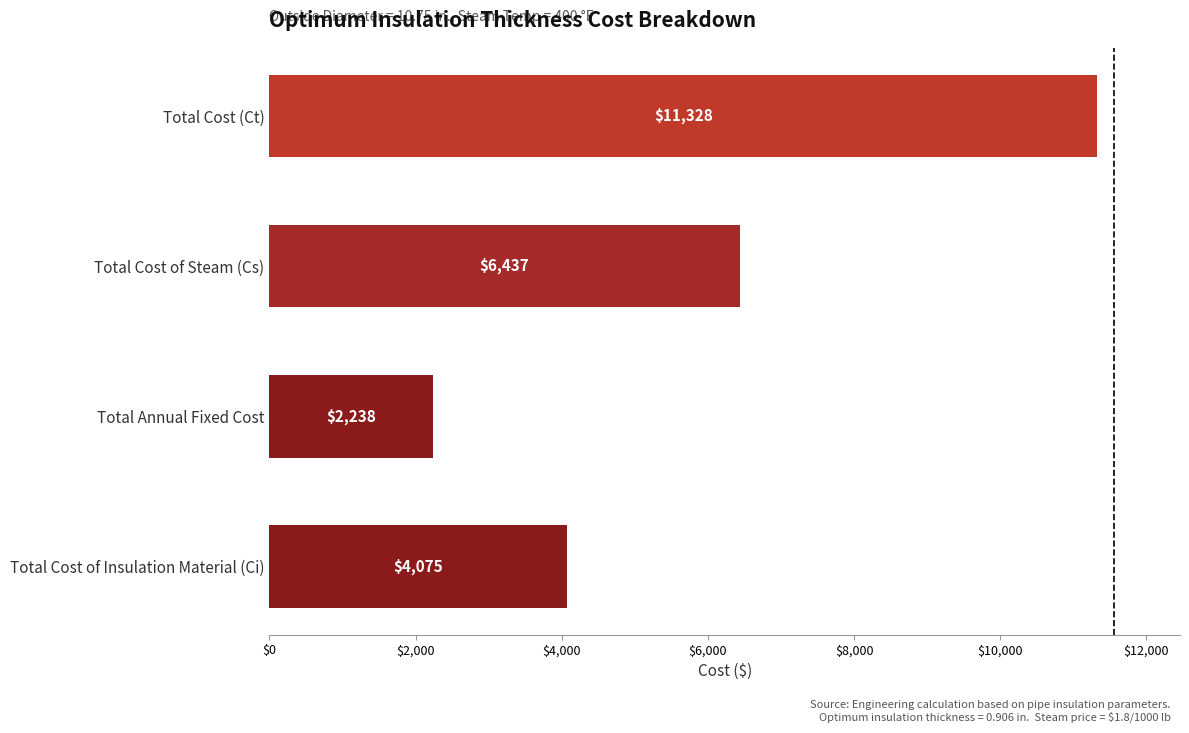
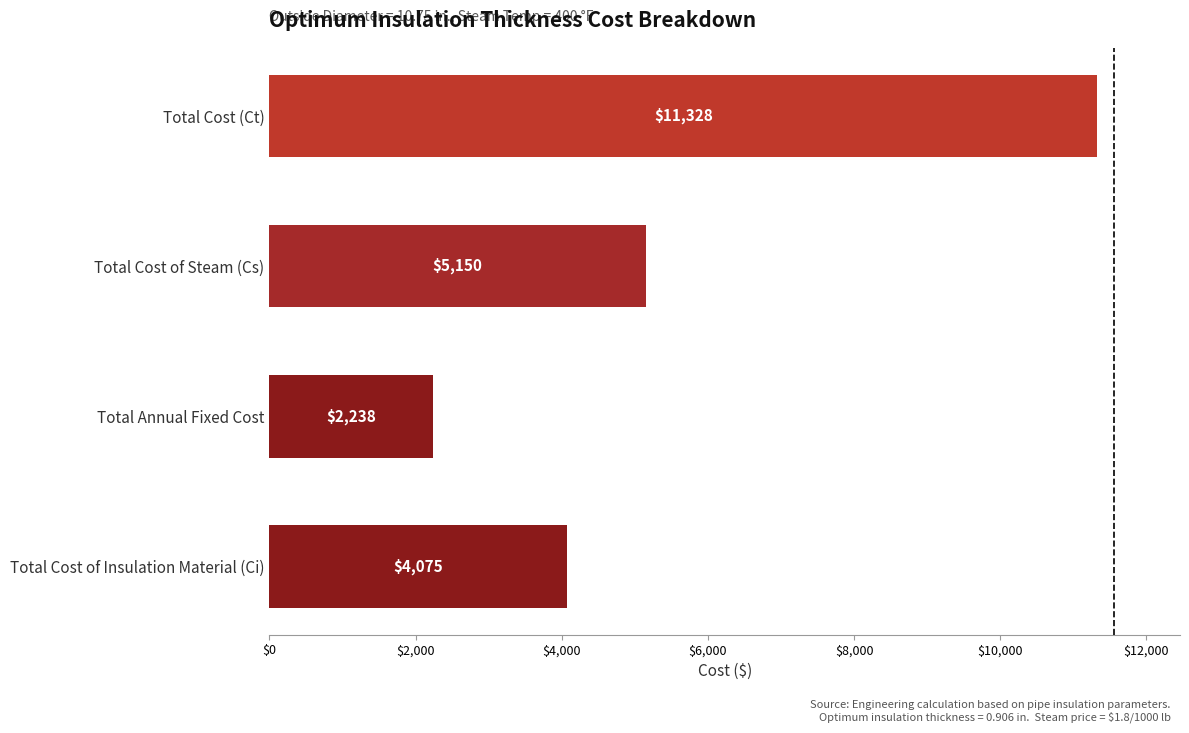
  {
    "Total Cost (Ct)": "$11,328",
-   "Total Cost of Steam (Cs)": "$6,437",
+   "Total Cost of Steam (Cs)": "$5,150",
    "Total Annual Fixed Cost": "$2,238",
    "Total Cost of Insulation Material (Ci)": "$4,075"
  }
